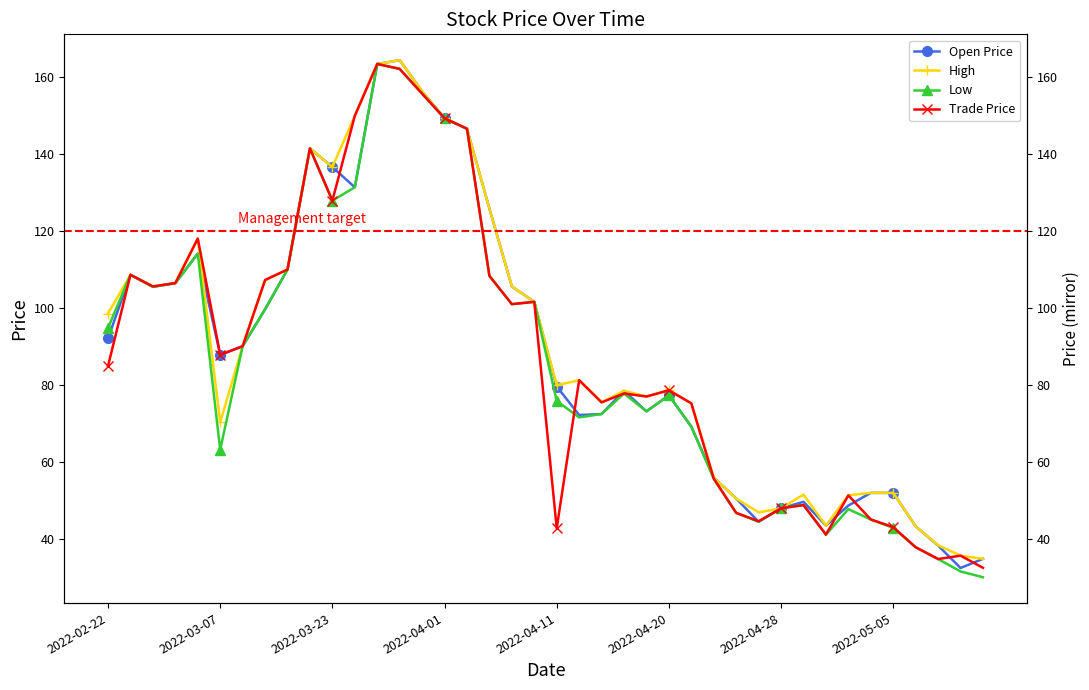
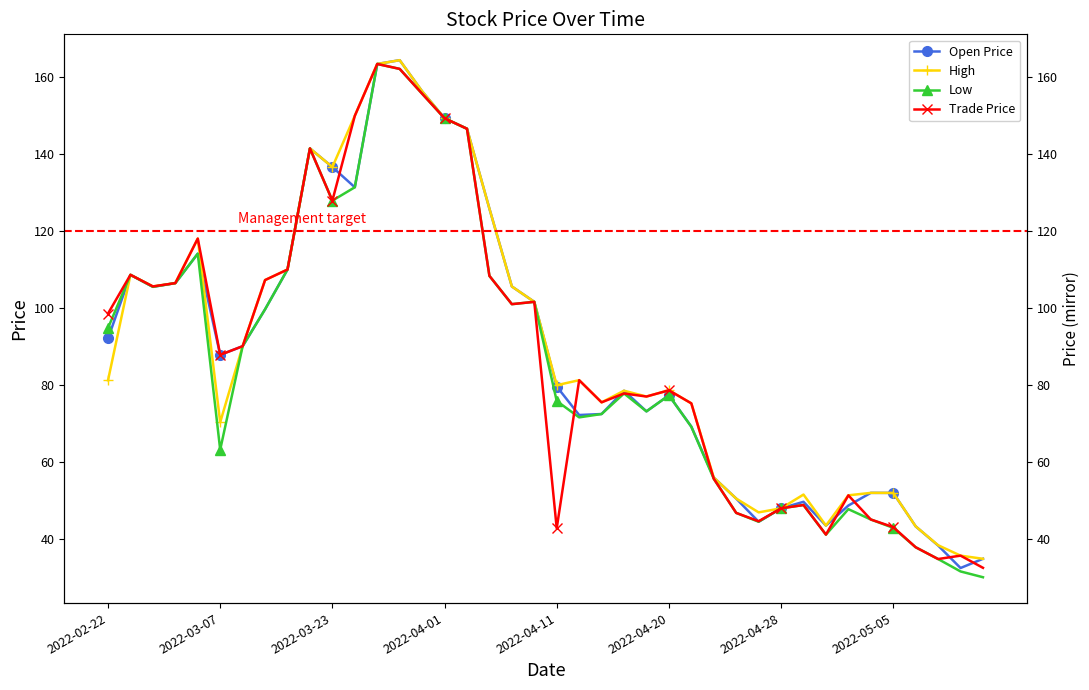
  {
    "Open Price": {
      "2022-02-22": 92
    },
    "High": {
-     "2022-02-22": 99,
+     "2022-02-22": 81,
      "2022-03-07": 70
    },
    "Low": {
      "2022-02-22": 95,
      "2022-03-07": 63,
      "2022-04-11": 76
    },
    "Trade Price": {
-     "2022-02-22": 85,
+     "2022-02-22": 99,
      "2022-04-11": 43
    }
  }
